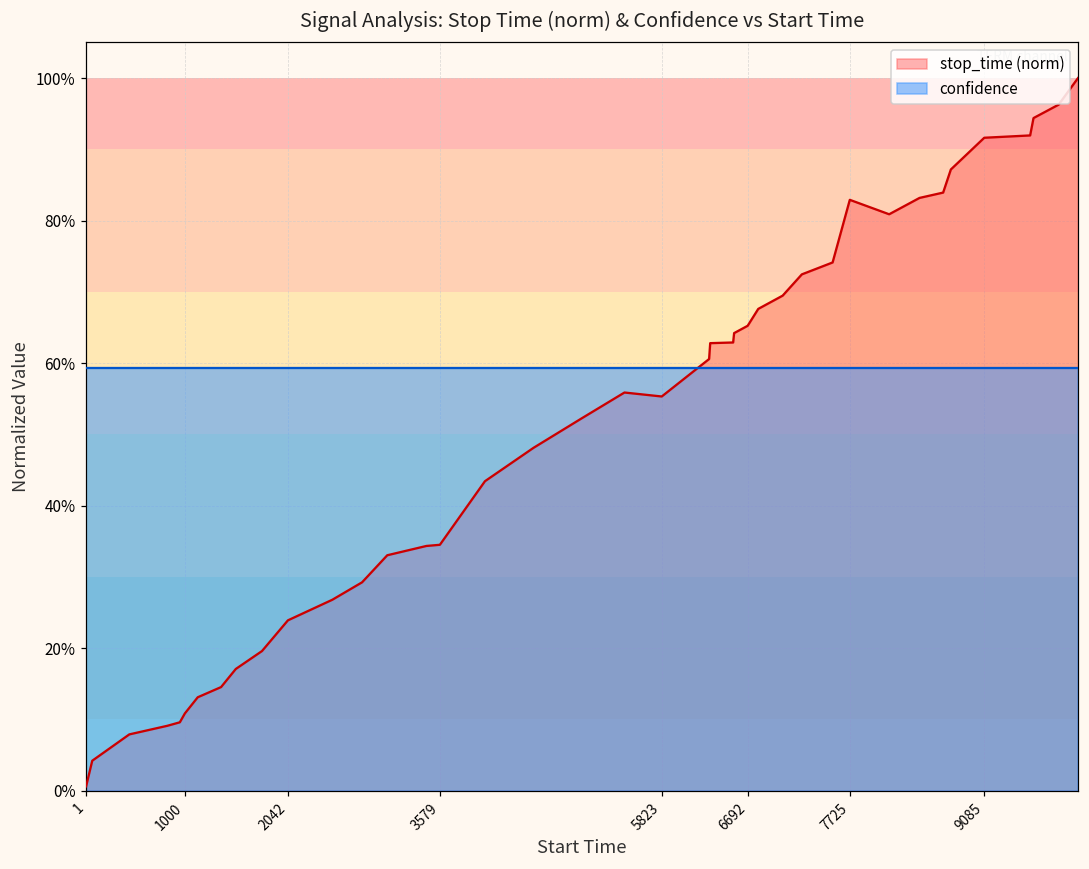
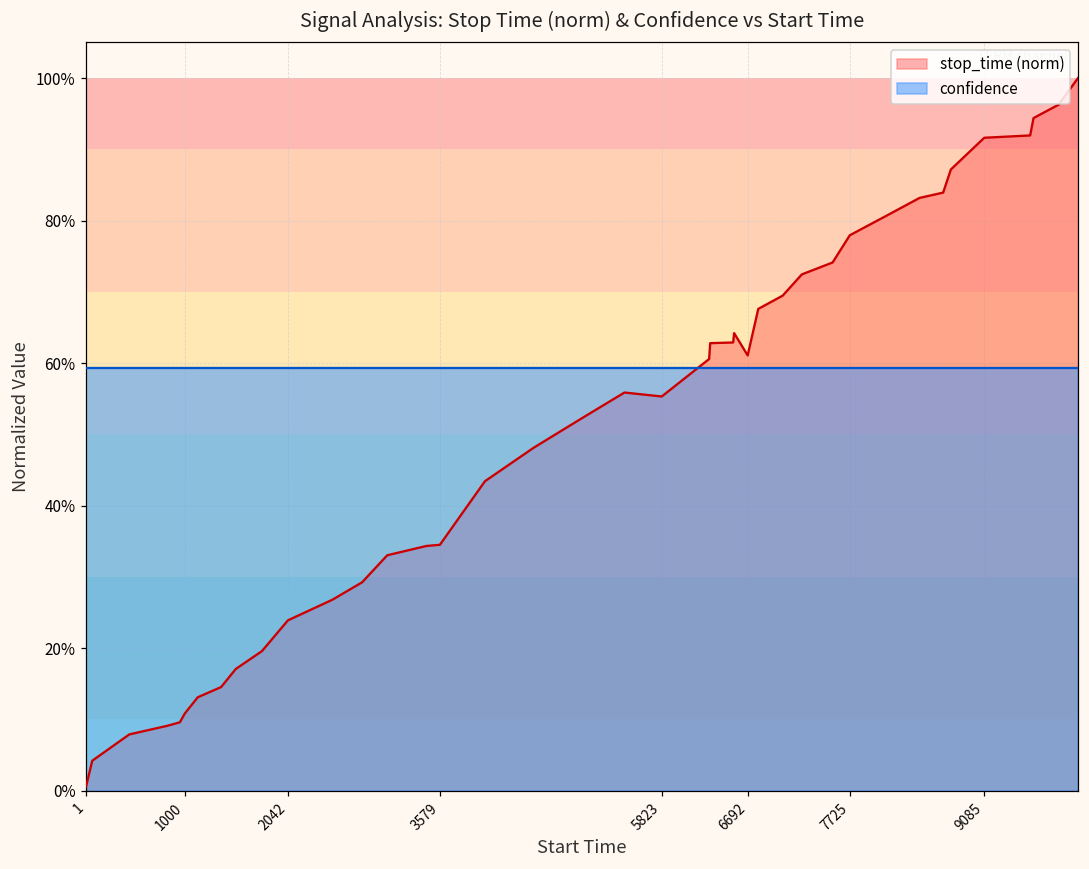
  {
    "stop_time (norm)": {
      "1": "1%",
      "1000": "11%",
      "2042": "24%",
      "3579": "34%",
      "5823": "55%",
-     "6692": "65%",
-     "7725": "83%",
+     "6692": "61%",
+     "7725": "78%",
      "9085": "92%"
    },
    "confidence": {
      "1": "59%",
      "1000": "59%",
      "2042": "59%",
      "3579": "59%",
      "5823": "59%",
      "6692": "59%",
      "7725": "59%",
      "9085": "59%"
    }
  }
